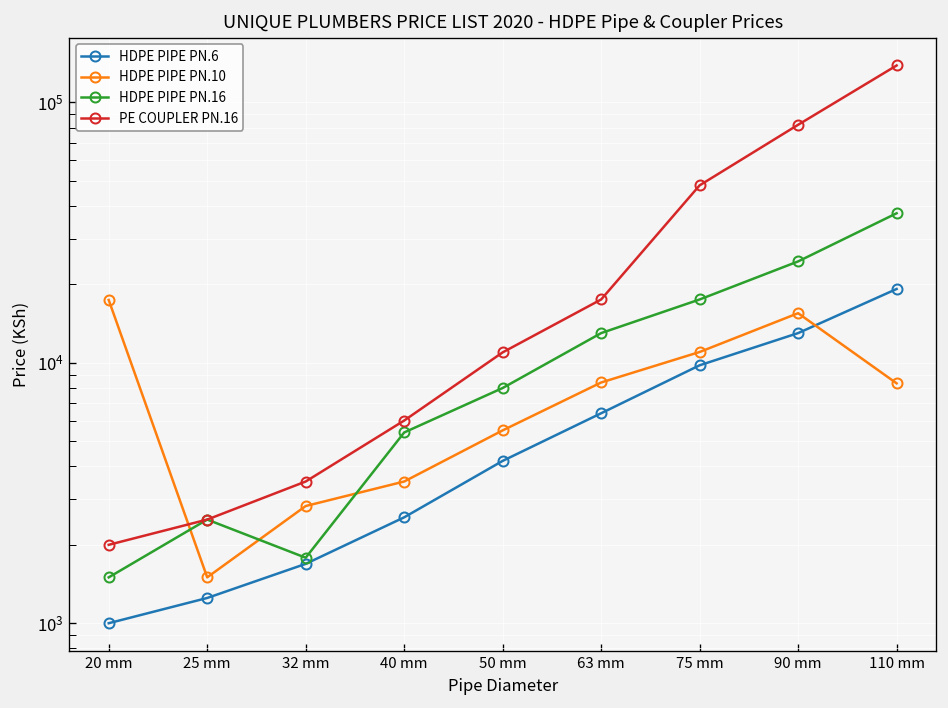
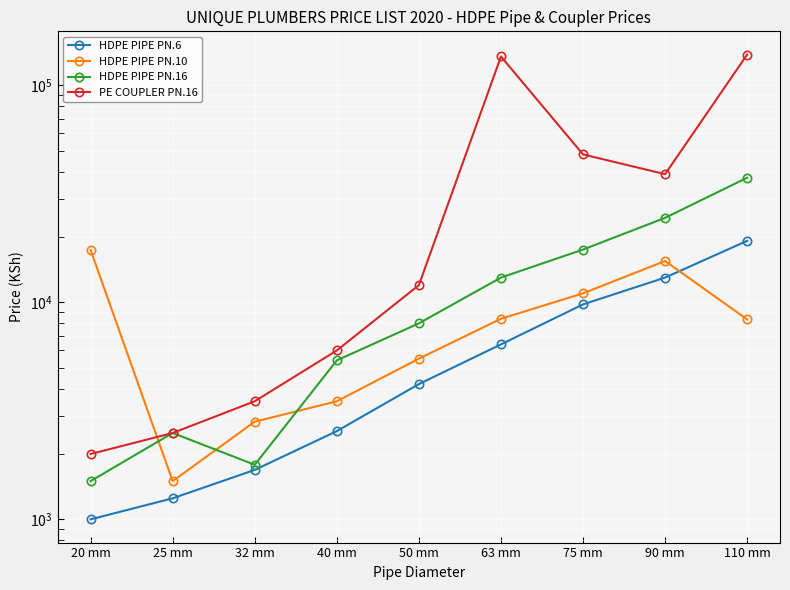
  {
    "HDPE PIPE PN.6": {
      "20 mm": 1000,
      "25 mm": 1300,
      "32 mm": 1700,
      "40 mm": 2600,
      "50 mm": 4200,
      "63 mm": 6400,
      "75 mm": 10000,
      "90 mm": 13000,
      "110 mm": 19000
    },
    "HDPE PIPE PN.10": {
      "20 mm": 17000,
      "25 mm": 1500,
      "32 mm": 2800,
      "40 mm": 3500,
      "50 mm": 5500,
      "63 mm": 8400,
      "75 mm": 11000,
      "90 mm": 16000,
      "110 mm": 8300
    },
    "HDPE PIPE PN.16": {
      "20 mm": 1500,
      "32 mm": 1800,
      "40 mm": 5400,
      "50 mm": 8000,
      "63 mm": 13000,
      "75 mm": 18000,
      "90 mm": 25000,
      "110 mm": 38000
    },
    "PE COUPLER PN.16": {
      "20 mm": 2000,
      "32 mm": 3500,
      "40 mm": 6000,
-     "50 mm": 11000,
-     "63 mm": 18000,
+     "50 mm": 12000,
+     "63 mm": 140000,
      "75 mm": 48000,
-     "90 mm": 82000,
+     "90 mm": 39000,
      "110 mm": 140000
    }
  }
